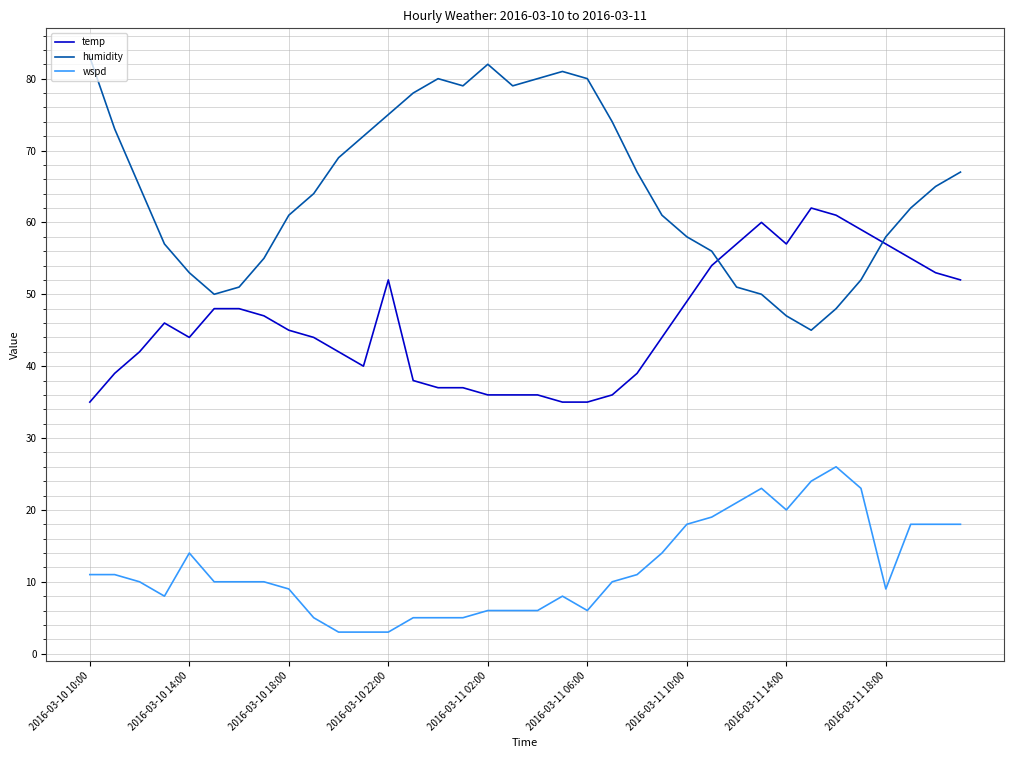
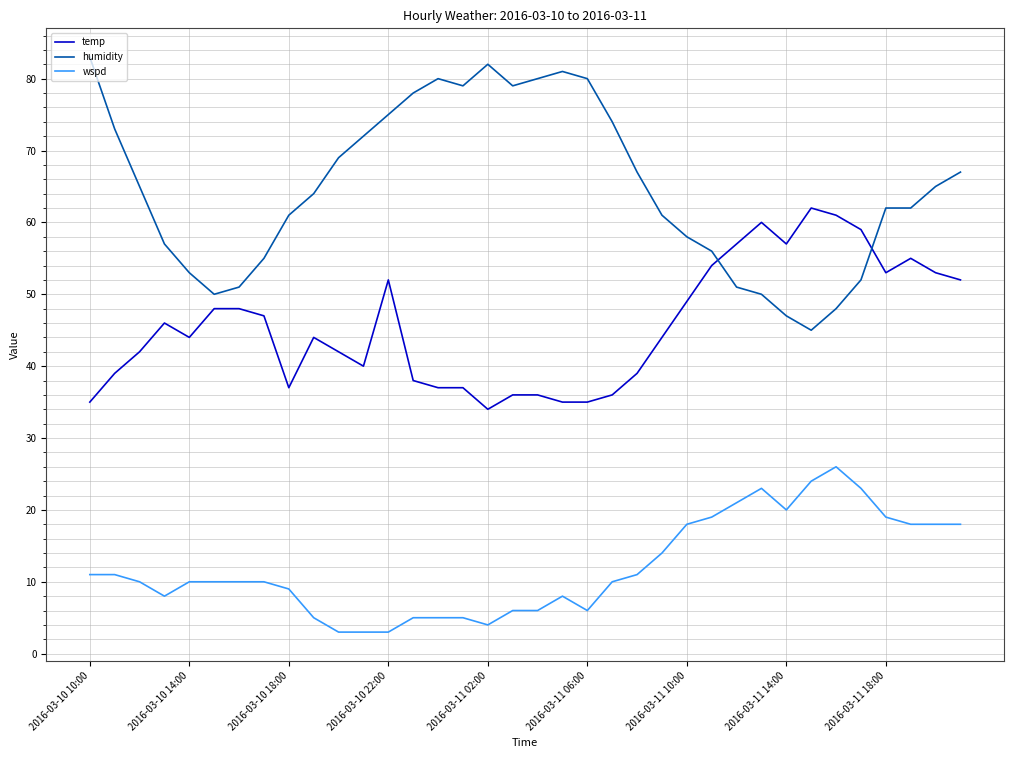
  {
    "temp": {
      "2016-03-10 10:00": 35,
      "2016-03-10 14:00": 44,
-     "2016-03-10 18:00": 45,
+     "2016-03-10 18:00": 37,
      "2016-03-10 22:00": 52,
-     "2016-03-11 02:00": 36,
+     "2016-03-11 02:00": 34,
      "2016-03-11 06:00": 35,
      "2016-03-11 10:00": 49,
      "2016-03-11 14:00": 57,
-     "2016-03-11 18:00": 57
+     "2016-03-11 18:00": 53
    },
    "humidity": {
      "2016-03-10 14:00": 53,
      "2016-03-10 18:00": 61,
      "2016-03-10 22:00": 75,
      "2016-03-11 02:00": 82,
      "2016-03-11 06:00": 80,
      "2016-03-11 10:00": 58,
      "2016-03-11 14:00": 47,
-     "2016-03-11 18:00": 58
+     "2016-03-11 18:00": 62
    },
    "wspd": {
      "2016-03-10 10:00": 11,
-     "2016-03-10 14:00": 14,
+     "2016-03-10 14:00": 10,
      "2016-03-10 18:00": 9,
      "2016-03-10 22:00": 3,
-     "2016-03-11 02:00": 6,
+     "2016-03-11 02:00": 4,
      "2016-03-11 06:00": 6,
      "2016-03-11 10:00": 18,
      "2016-03-11 14:00": 20,
-     "2016-03-11 18:00": 9
+     "2016-03-11 18:00": 19
    }
  }
